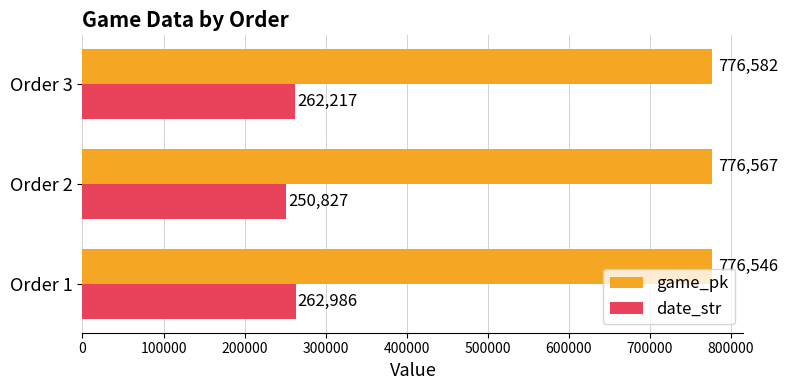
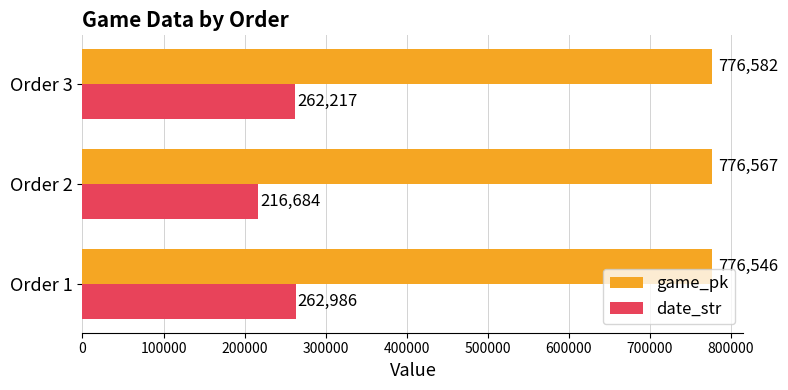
  {
    "game_pk": {
      "Order 3": "776,582",
      "Order 2": "776,567"
    },
    "date_str": {
      "Order 3": "262,217",
-     "Order 2": "250,827",
+     "Order 2": "216,684",
      "Order 1": "262,986"
    }
  }
